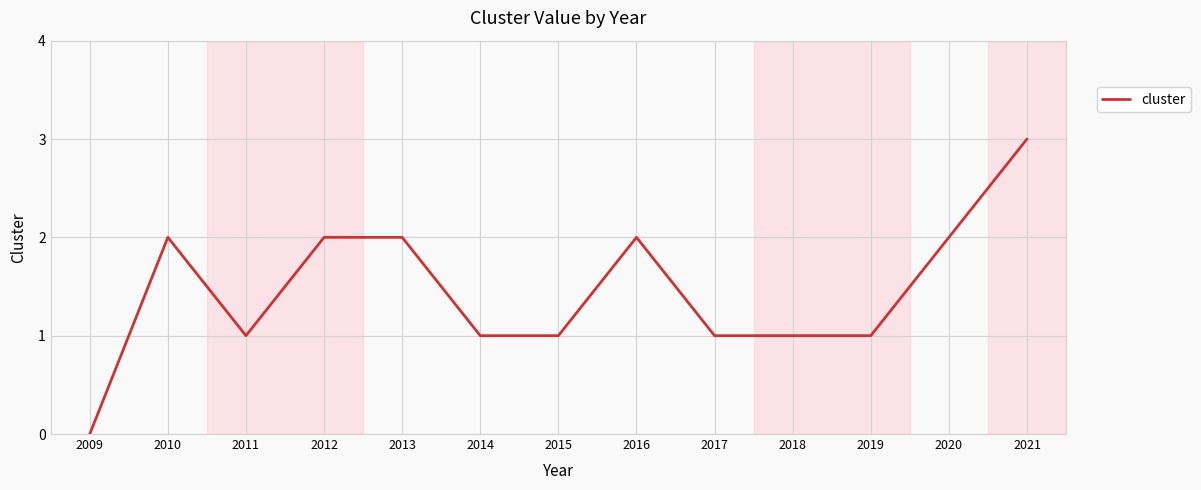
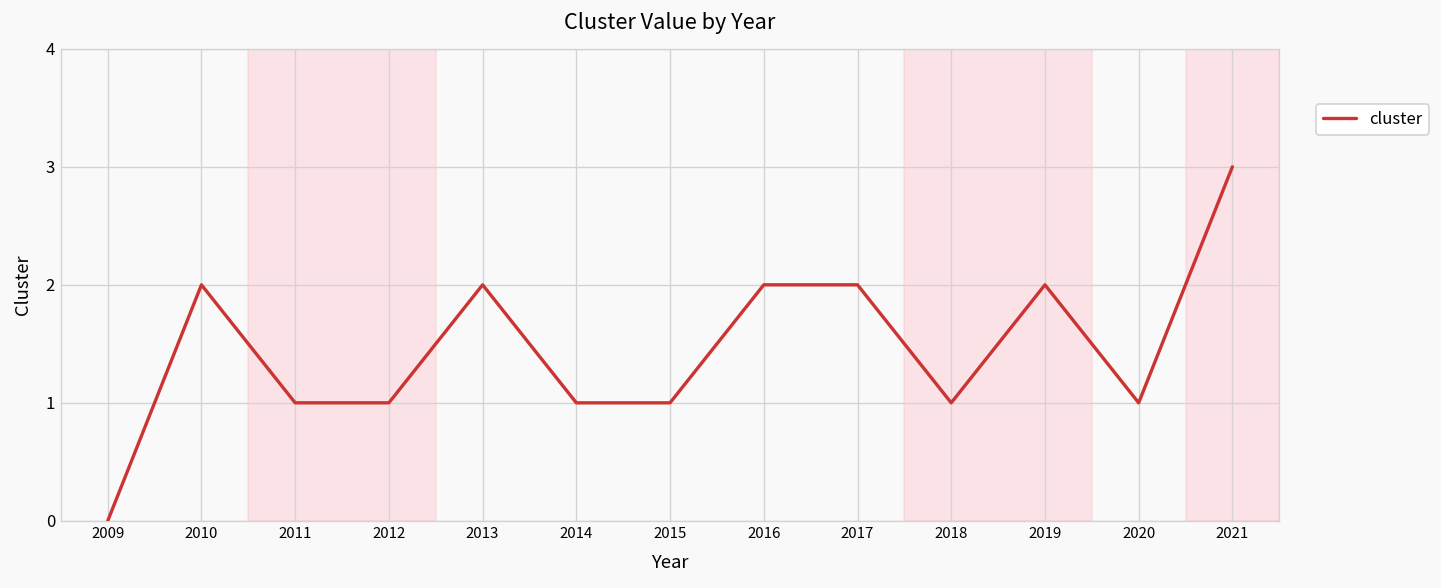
  {
    "2009": 0,
    "2010": 2,
    "2011": 1,
-   "2012": 2,
+   "2012": 1,
    "2013": 2,
    "2014": 1,
    "2015": 1,
    "2016": 2,
-   "2017": 1,
+   "2017": 2,
    "2018": 1,
-   "2019": 1,
-   "2020": 2,
+   "2019": 2,
+   "2020": 1,
    "2021": 3
  }
